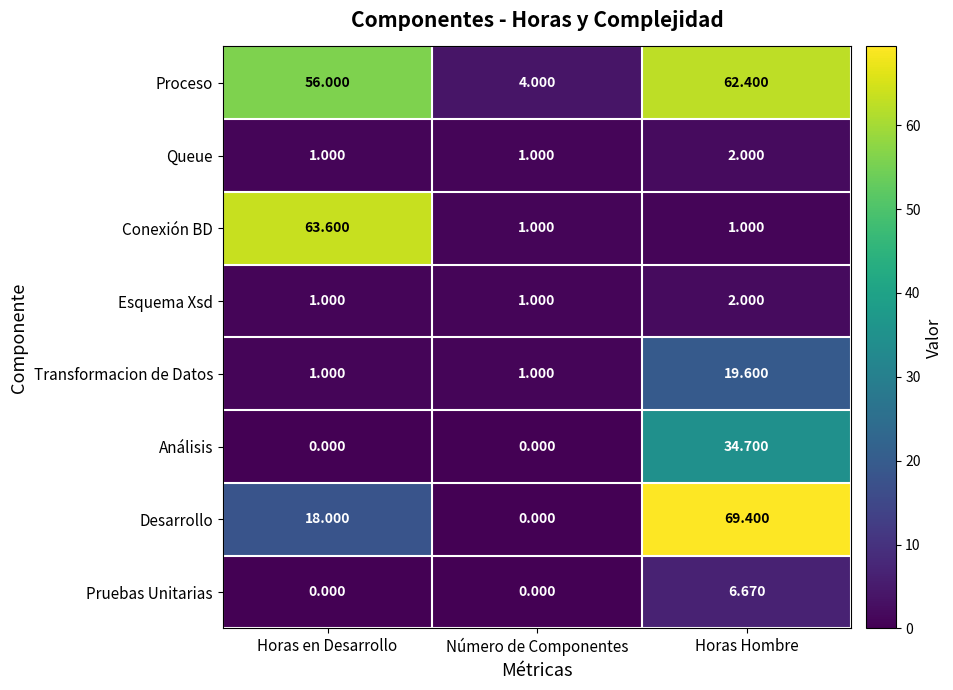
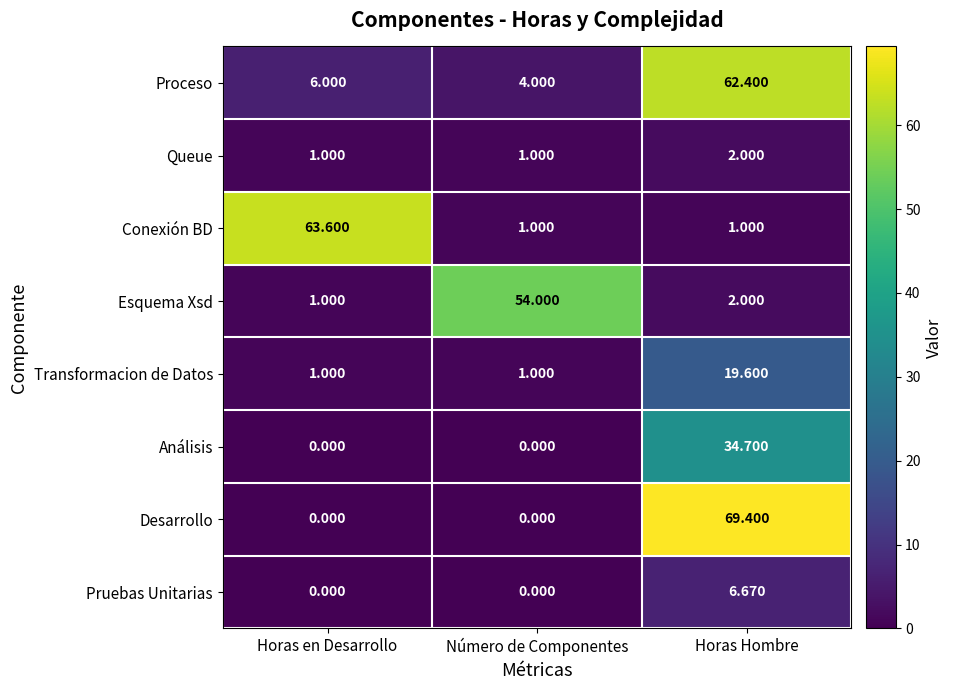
  {
    "Proceso": {
-     "Horas en Desarrollo": 56.000,
+     "Horas en Desarrollo": 6.000,
      "Número de Componentes": 4.000,
      "Horas Hombre": 62.400
    },
    "Queue": {
      "Horas en Desarrollo": 1.000,
      "Número de Componentes": 1.000,
      "Horas Hombre": 2.000
    },
    "Conexión BD": {
      "Horas en Desarrollo": 63.600,
      "Número de Componentes": 1.000,
      "Horas Hombre": 1.000
    },
    "Esquema Xsd": {
      "Horas en Desarrollo": 1.000,
-     "Número de Componentes": 1.000,
+     "Número de Componentes": 54.000,
      "Horas Hombre": 2.000
    },
    "Transformacion de Datos": {
      "Horas en Desarrollo": 1.000,
      "Número de Componentes": 1.000,
      "Horas Hombre": 19.600
    },
    "Análisis": {
      "Horas en Desarrollo": 0.000,
      "Número de Componentes": 0.000,
      "Horas Hombre": 34.700
    },
    "Desarrollo": {
-     "Horas en Desarrollo": 18.000,
+     "Horas en Desarrollo": 0.000,
      "Número de Componentes": 0.000,
      "Horas Hombre": 69.400
    },
    "Pruebas Unitarias": {
      "Horas en Desarrollo": 0.000,
      "Número de Componentes": 0.000,
      "Horas Hombre": 6.670
    }
  }
